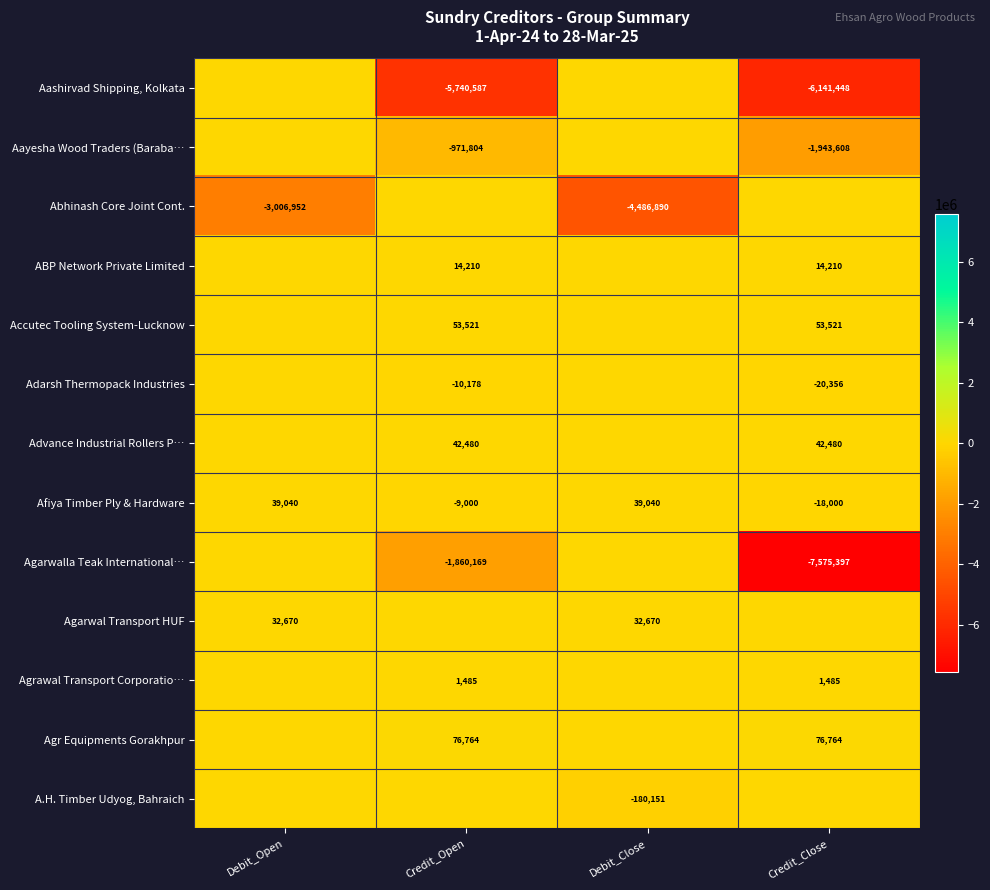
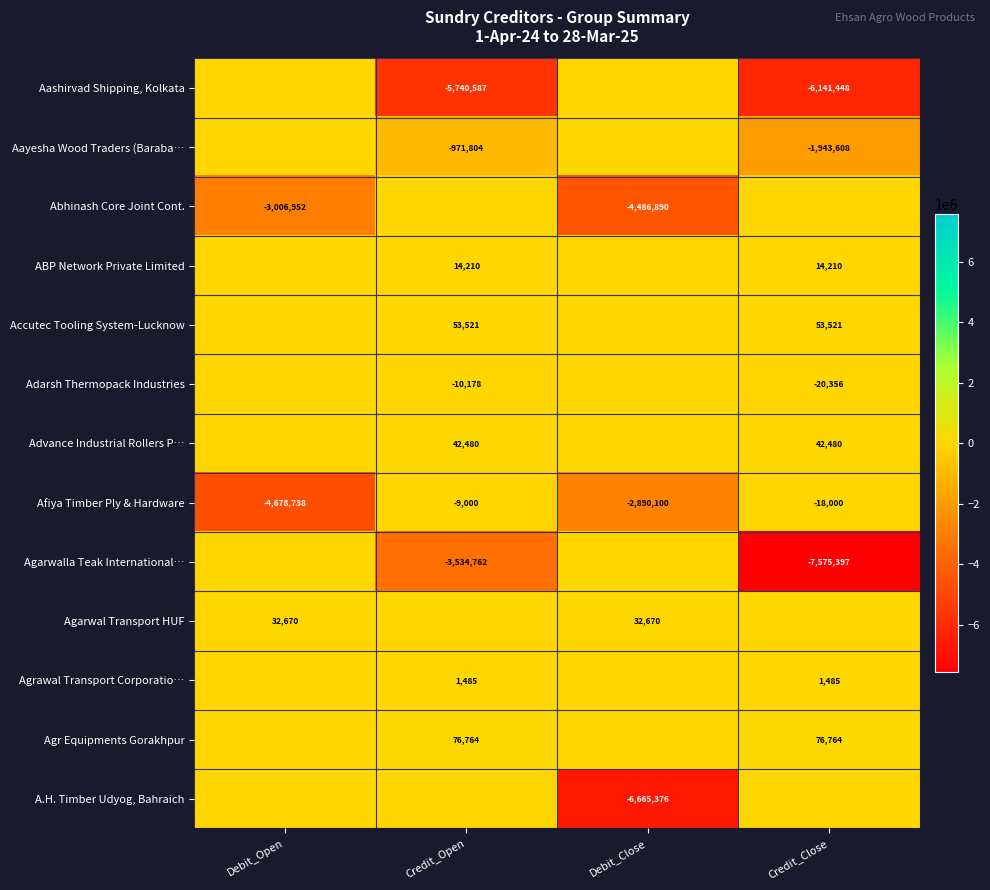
  {
    "Aashirvad Shipping, Kolkata": {
      "Credit_Open": "-5,740,587",
      "Credit_Close": "-6,141,448"
    },
    "Aayesha Wood Traders (Baraba…": {
      "Credit_Open": "-971,804",
      "Credit_Close": "-1,943,608"
    },
    "Abhinash Core Joint Cont.": {
      "Debit_Open": "-3,006,952",
      "Debit_Close": "-4,486,890"
    },
    "ABP Network Private Limited": {
      "Credit_Open": "14,210",
      "Credit_Close": "14,210"
    },
    "Accutec Tooling System-Lucknow": {
      "Credit_Open": "53,521",
      "Credit_Close": "53,521"
    },
    "Adarsh Thermopack Industries": {
      "Credit_Open": "-10,178",
      "Credit_Close": "-20,356"
    },
    "Advance Industrial Rollers P…": {
      "Credit_Open": "42,480",
      "Credit_Close": "42,480"
    },
    "Afiya Timber Ply & Hardware": {
-     "Debit_Open": "39,040",
+     "Debit_Open": "-4,678,738",
      "Credit_Open": "-9,000",
-     "Debit_Close": "39,040",
+     "Debit_Close": "-2,890,100",
      "Credit_Close": "-18,000"
    },
    "Agarwalla Teak International…": {
-     "Credit_Open": "-1,860,169",
+     "Credit_Open": "-3,534,762",
      "Credit_Close": "-7,575,397"
    },
    "Agarwal Transport HUF": {
      "Debit_Open": "32,670",
      "Debit_Close": "32,670"
    },
    "Agrawal Transport Corporatio…": {
      "Credit_Open": "1,485",
      "Credit_Close": "1,485"
    },
    "Agr Equipments Gorakhpur": {
      "Credit_Open": "76,764",
      "Credit_Close": "76,764"
    },
    "A.H. Timber Udyog, Bahraich": {
-     "Debit_Close": "-180,151"
+     "Debit_Close": "-6,665,376"
    }
  }
